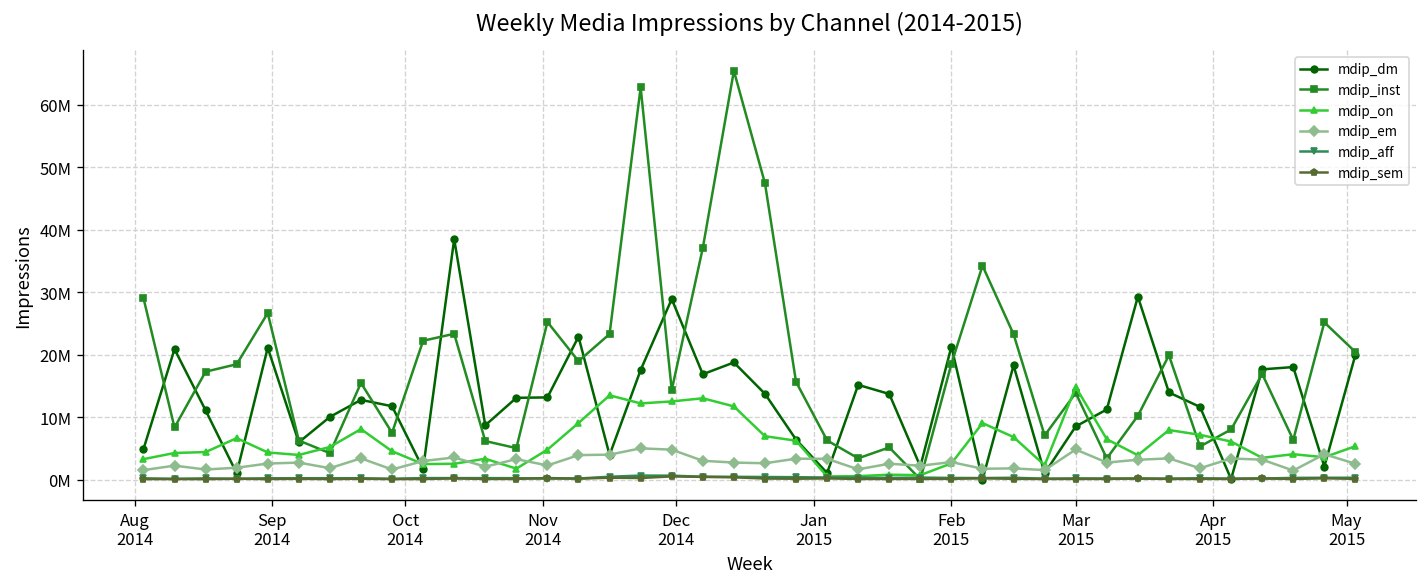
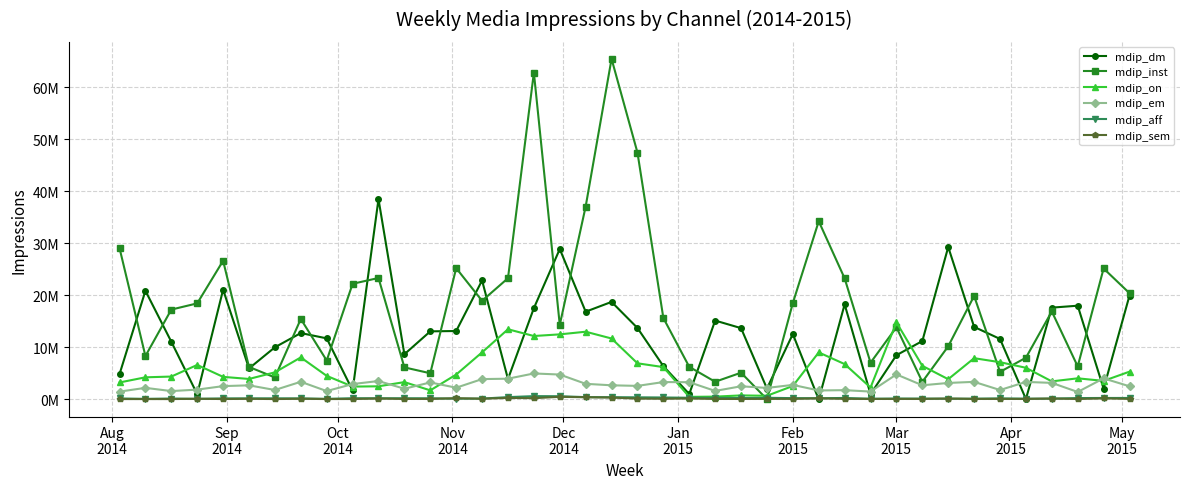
  {
    "mdip_dm": {
-     "Feb 2015": 21000000,
+     "Feb 2015": 13000000,
      "Mar 2015": 9000000
    },
    "mdip_on": {
      "Mar 2015": 15000000
    },
    "mdip_em": {
      "Mar 2015": 5000000
    }
  }
